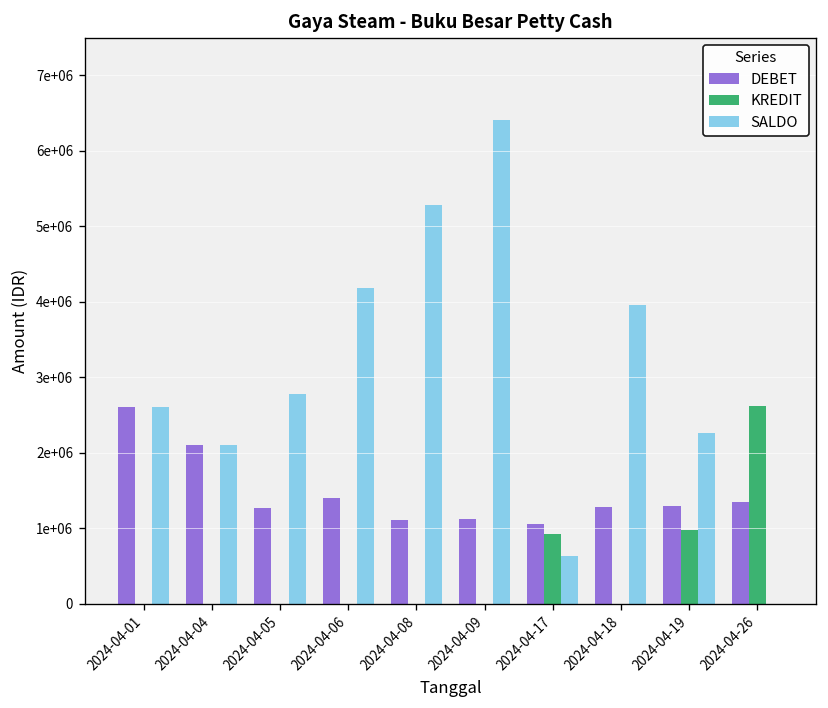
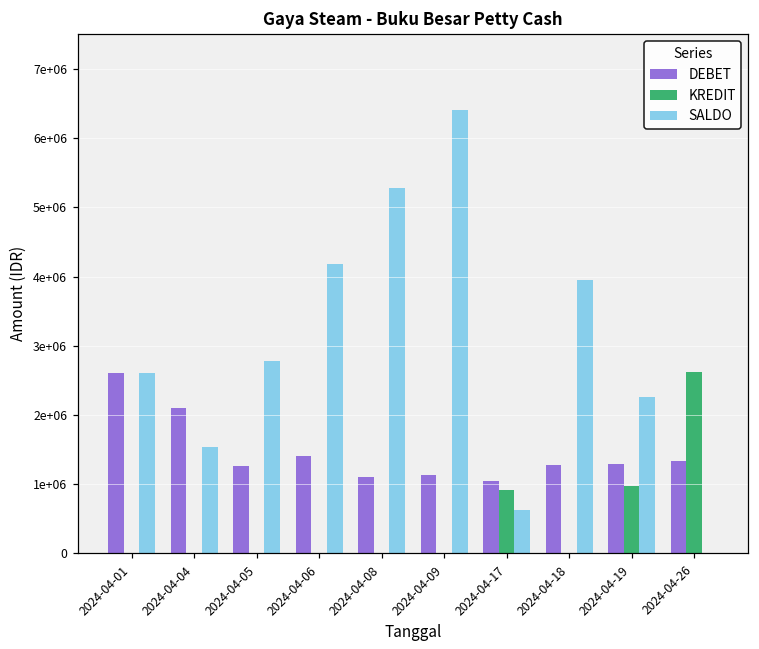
  {
    "DEBET": {
      "2024-04-01": 2600000,
      "2024-04-04": 2100000,
      "2024-04-05": 1300000,
      "2024-04-06": 1400000,
      "2024-04-08": 1100000,
      "2024-04-09": 1100000,
      "2024-04-17": 1100000,
      "2024-04-18": 1300000,
      "2024-04-19": 1300000,
      "2024-04-26": 1300000
    },
    "KREDIT": {
      "2024-04-01": 0,
      "2024-04-04": 0,
      "2024-04-05": 0,
      "2024-04-06": 0,
      "2024-04-08": 0,
      "2024-04-09": 0,
      "2024-04-17": 900000,
      "2024-04-18": 0,
      "2024-04-19": 1000000,
      "2024-04-26": 2600000
    },
    "SALDO": {
      "2024-04-01": 2600000,
-     "2024-04-04": 2100000,
+     "2024-04-04": 1500000,
      "2024-04-05": 2800000,
      "2024-04-06": 4200000,
      "2024-04-08": 5300000,
      "2024-04-09": 6400000,
      "2024-04-17": 600000,
      "2024-04-18": 4000000,
      "2024-04-19": 2300000,
      "2024-04-26": 0
    }
  }
